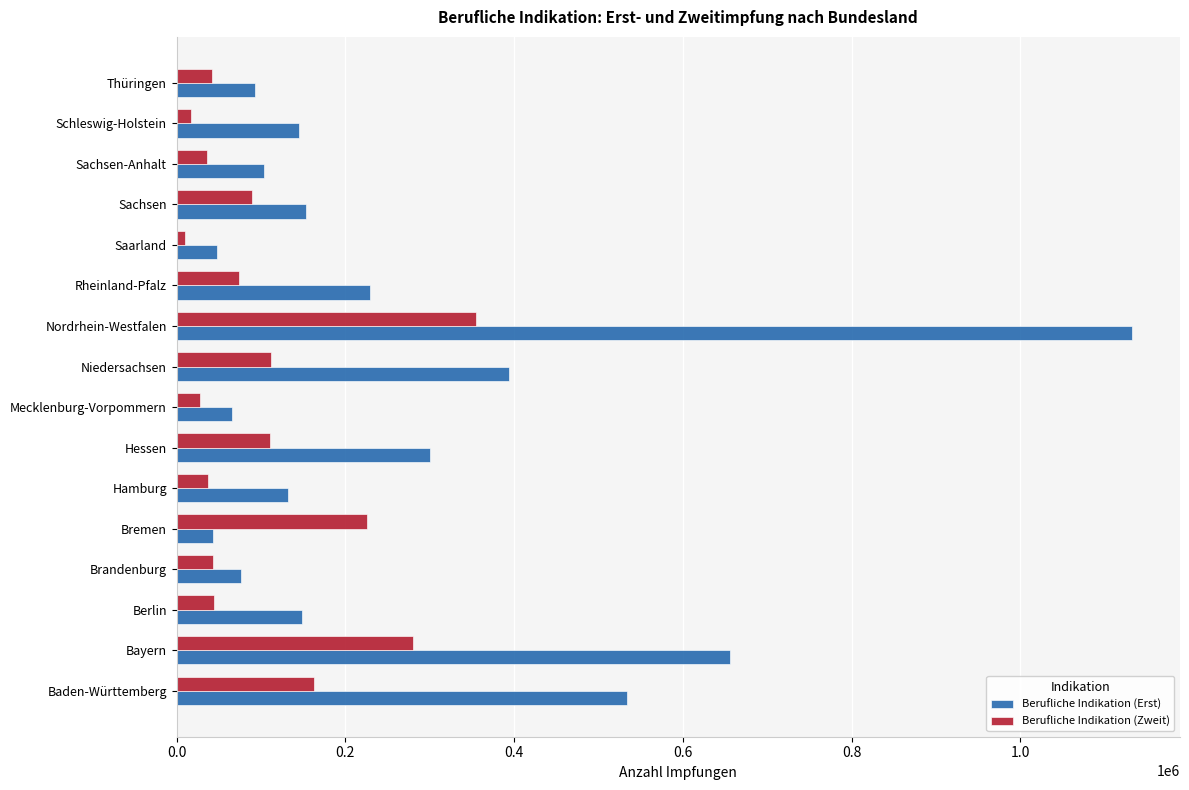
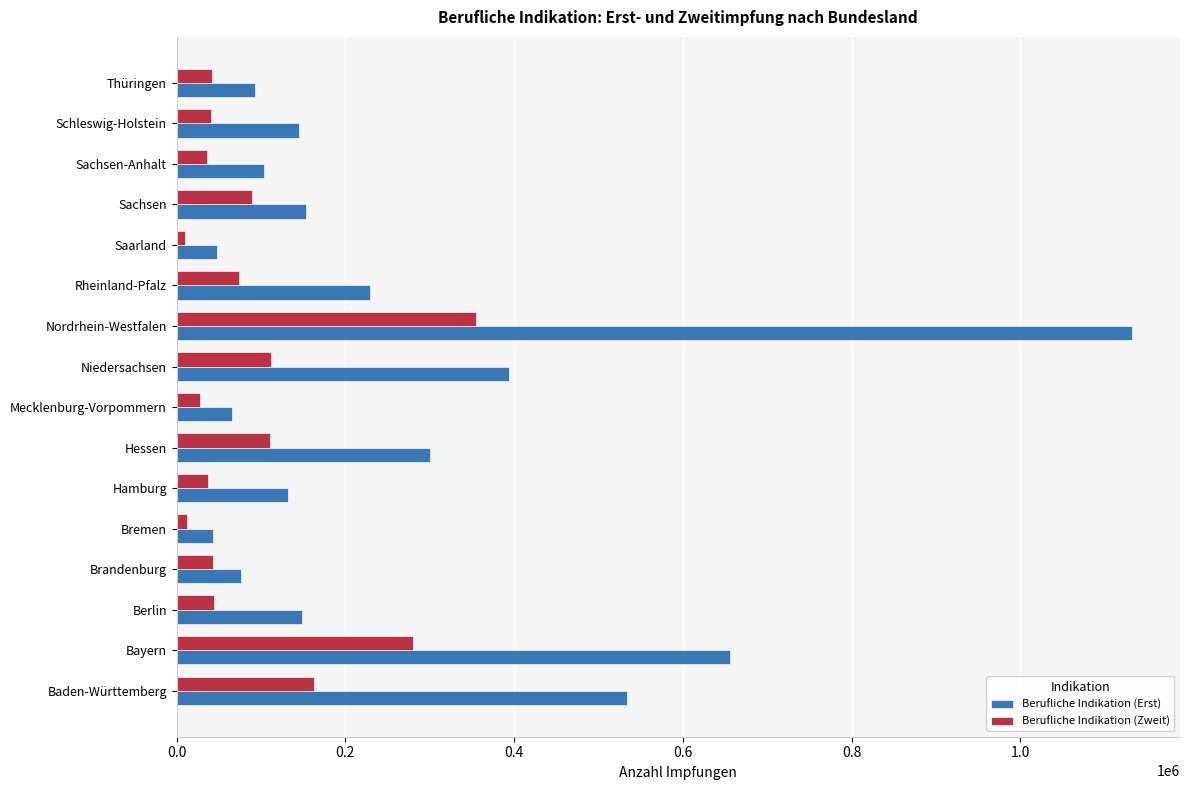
  {
    "Berufliche Indikation (Erst)": {
      "Thüringen": 90000,
      "Schleswig-Holstein": 150000,
      "Sachsen-Anhalt": 100000,
      "Sachsen": 150000,
      "Saarland": 50000,
      "Rheinland-Pfalz": 230000,
      "Nordrhein-Westfalen": 1130000,
      "Niedersachsen": 390000,
      "Mecklenburg-Vorpommern": 70000,
      "Hessen": 300000,
      "Hamburg": 130000,
      "Bremen": 40000,
      "Brandenburg": 80000,
      "Berlin": 150000,
      "Bayern": 660000,
      "Baden-Württemberg": 530000
    },
    "Berufliche Indikation (Zweit)": {
      "Thüringen": 40000,
-     "Schleswig-Holstein": 20000,
+     "Schleswig-Holstein": 40000,
      "Sachsen-Anhalt": 40000,
      "Sachsen": 90000,
      "Saarland": 10000,
      "Rheinland-Pfalz": 70000,
      "Nordrhein-Westfalen": 360000,
      "Niedersachsen": 110000,
      "Mecklenburg-Vorpommern": 30000,
      "Hessen": 110000,
      "Hamburg": 40000,
-     "Bremen": 230000,
+     "Bremen": 10000,
      "Brandenburg": 40000,
      "Berlin": 40000,
      "Bayern": 280000,
      "Baden-Württemberg": 160000
    }
  }
